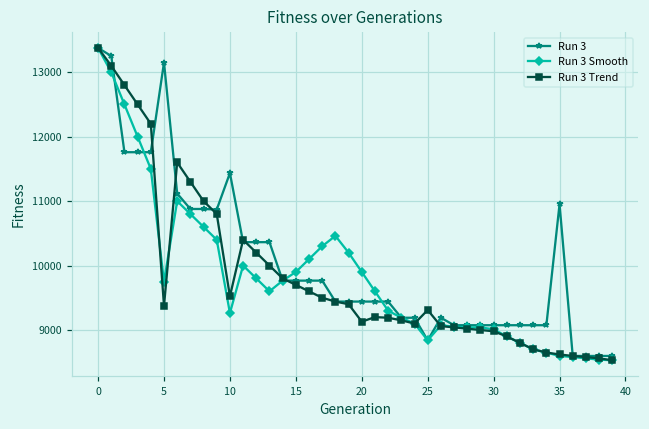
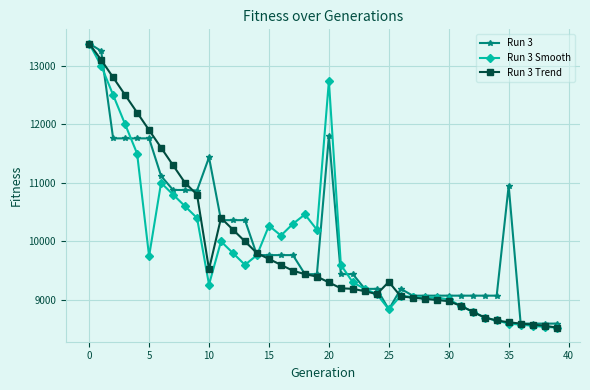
  {
    "Run 3": {
-     "5": 13200,
+     "5": 11800,
      "10": 11400,
      "15": 9800,
-     "20": 9400,
+     "20": 11800,
      "30": 9100,
      "35": 11000
    },
    "Run 3 Smooth": {
      "5": 9700,
      "10": 9300,
-     "15": 9900,
-     "20": 9900
+     "15": 10300,
+     "20": 12700
    },
    "Run 3 Trend": {
-     "5": 9400,
+     "5": 11900,
      "10": 9500,
      "15": 9700,
-     "20": 9100,
+     "20": 9300,
      "25": 9300
    }
  }
